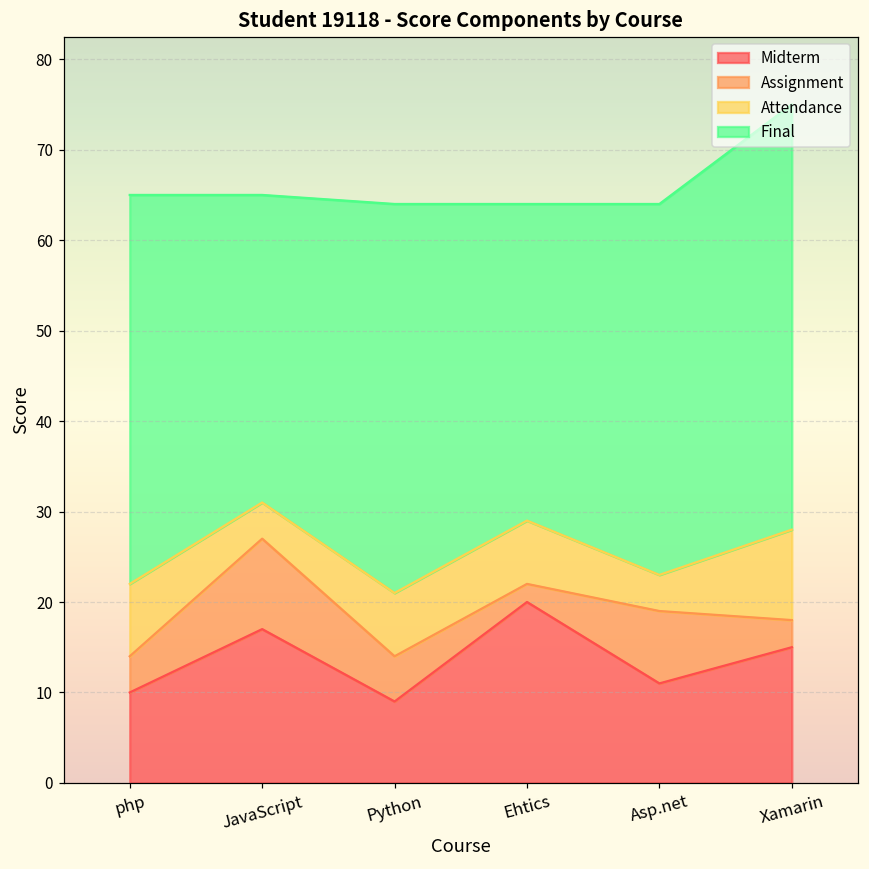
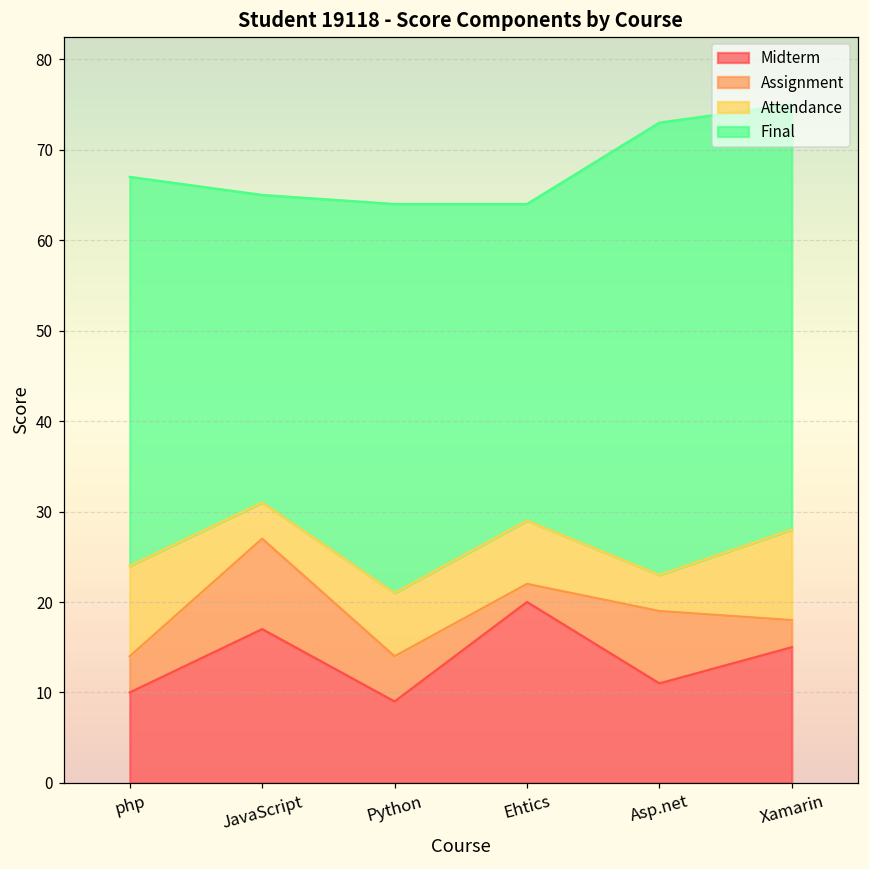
  {
    "Midterm": {
      "php": 10,
      "JavaScript": 17,
      "Python": 9,
      "Ehtics": 20,
      "Asp.net": 11,
      "Xamarin": 15
    },
    "Assignment": {
      "php": 4,
      "JavaScript": 10,
      "Python": 5,
      "Ehtics": 2,
      "Asp.net": 8,
      "Xamarin": 3
    },
    "Attendance": {
-     "php": 8,
+     "php": 10,
      "JavaScript": 4,
      "Python": 7,
      "Ehtics": 7,
      "Asp.net": 4,
      "Xamarin": 10
    },
    "Final": {
      "php": 43,
      "JavaScript": 34,
      "Python": 43,
      "Ehtics": 35,
-     "Asp.net": 41
+     "Asp.net": 50
    }
  }
